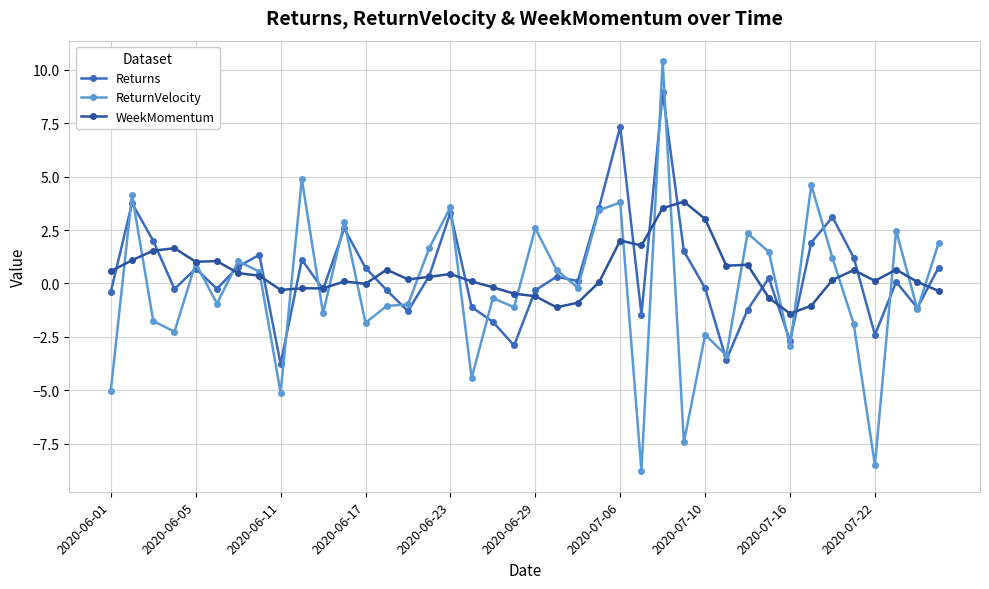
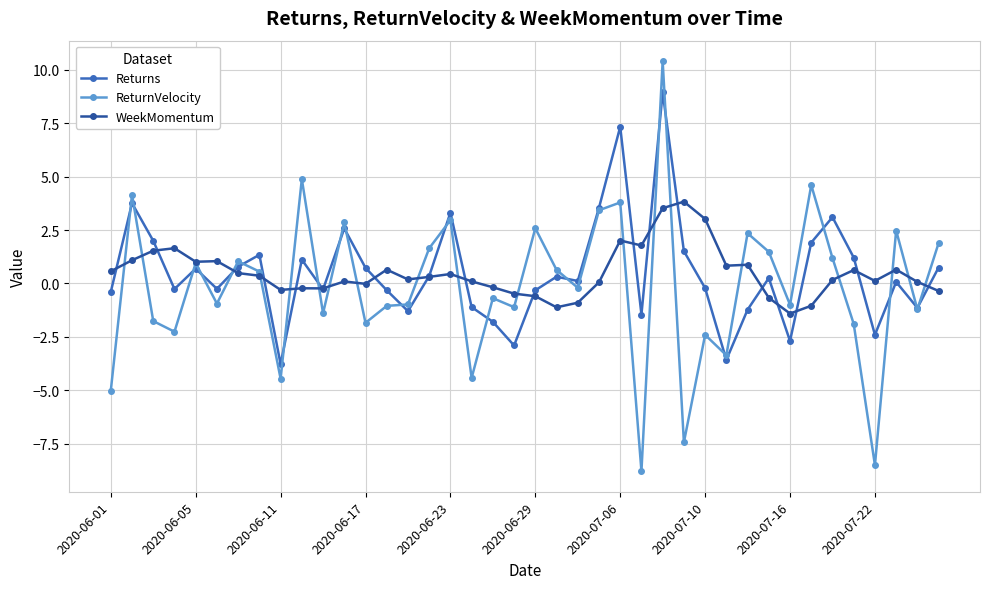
  {
    "ReturnVelocity": {
      "2020-06-01": -5.0,
-     "2020-06-11": -5.1,
+     "2020-06-11": -4.5,
      "2020-06-17": -1.8,
-     "2020-06-23": 3.6,
+     "2020-06-23": 3.0,
      "2020-06-29": 2.6,
      "2020-07-06": 3.8,
      "2020-07-10": -2.4,
-     "2020-07-16": -2.9,
+     "2020-07-16": -1.0,
      "2020-07-22": -8.5
    }
  }
